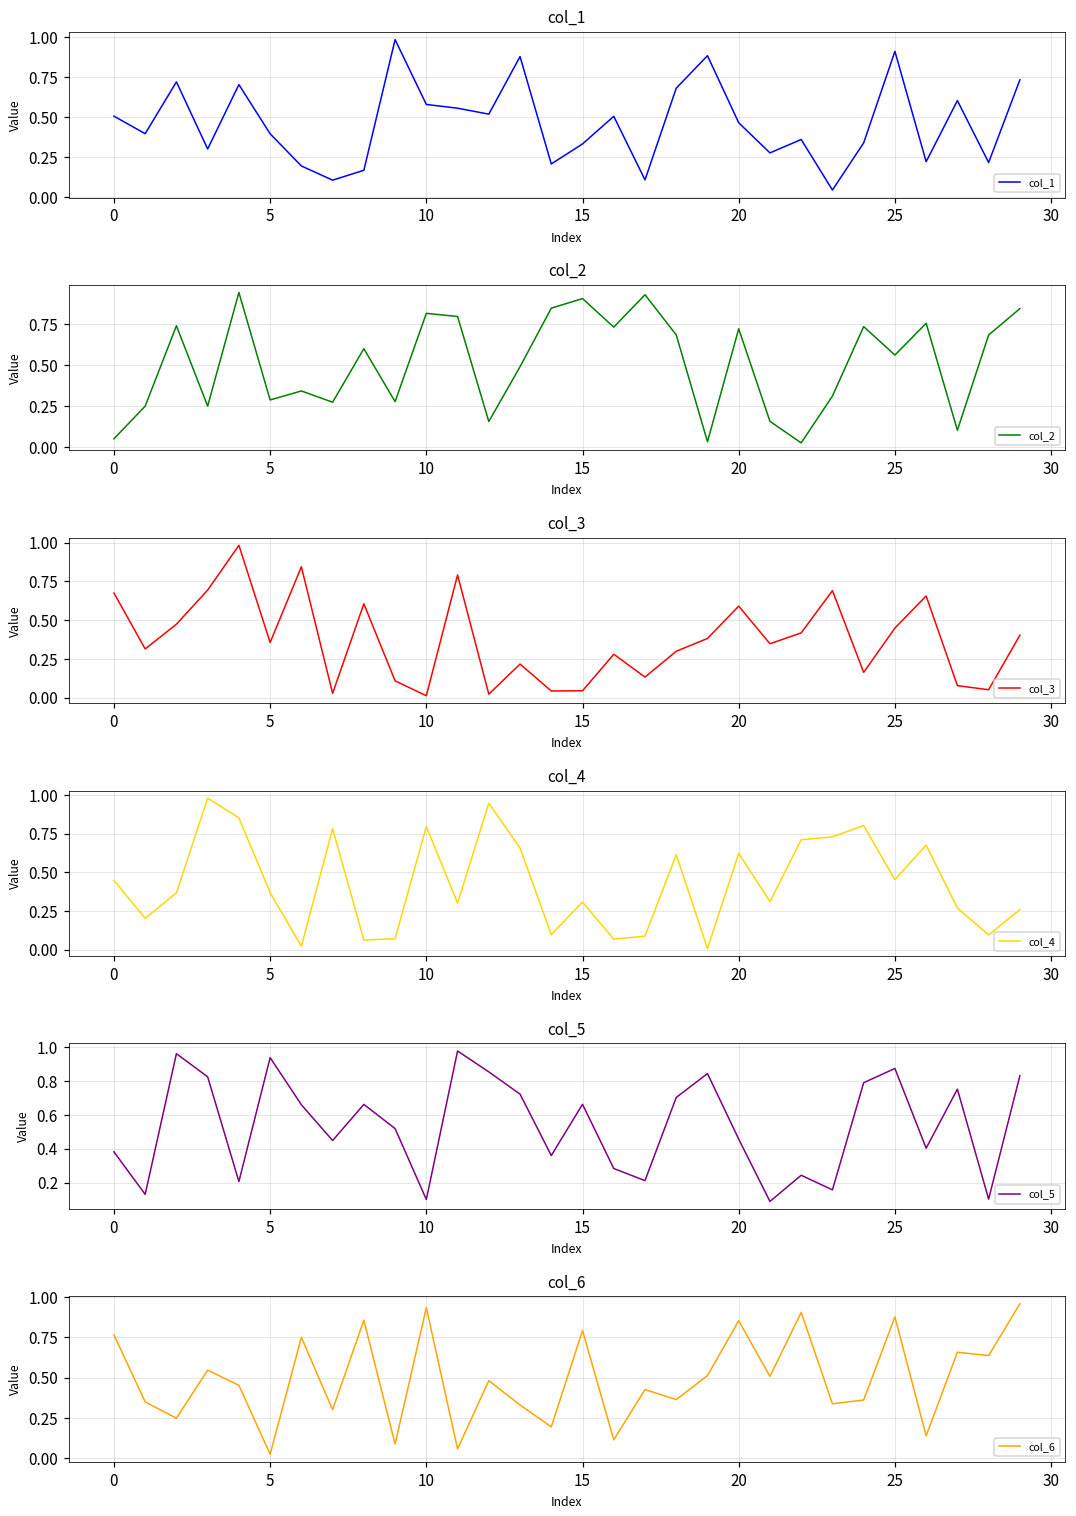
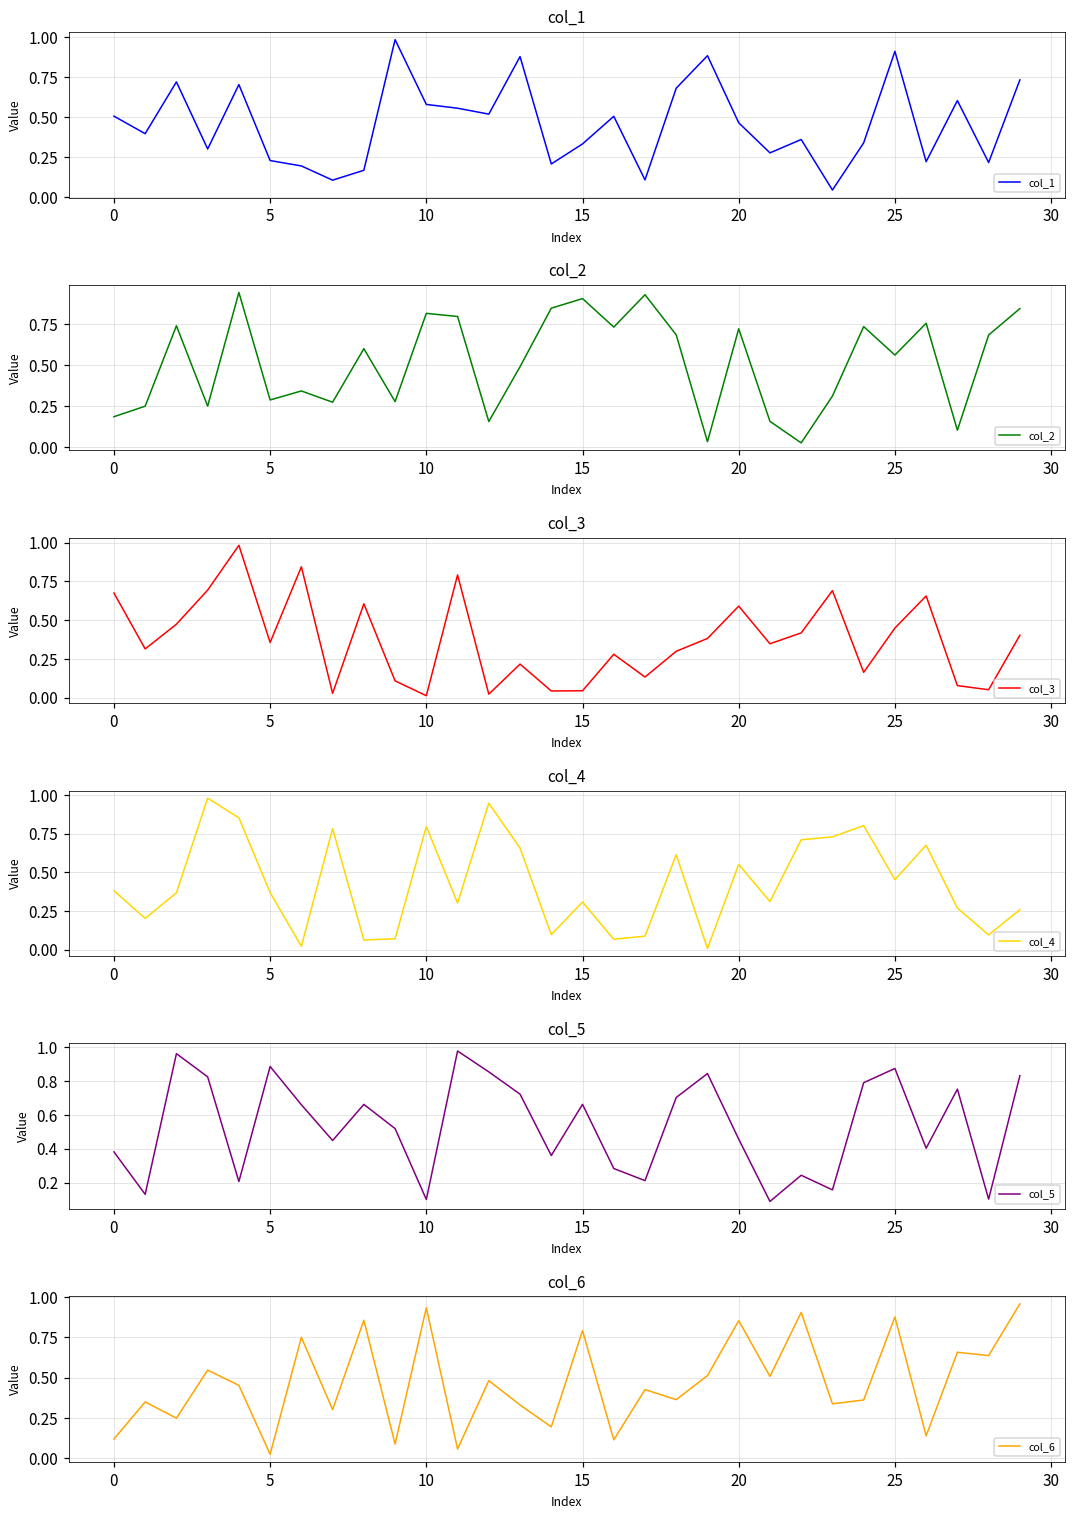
  {
    "col_1": {
      "0": 0.51,
-     "5": 0.40,
+     "5": 0.23,
      "10": 0.58,
      "15": 0.33,
      "20": 0.47,
      "25": 0.91
    },
    "col_2": {
-     "0": 0.05,
+     "0": 0.19,
      "5": 0.29,
      "10": 0.82,
      "15": 0.91,
      "20": 0.72,
      "25": 0.56
    },
    "col_3": {
      "0": 0.67,
      "5": 0.36,
      "10": 0.01,
      "15": 0.05,
      "20": 0.59,
      "25": 0.45
    },
    "col_4": {
-     "0": 0.45,
+     "0": 0.38,
      "5": 0.37,
      "10": 0.80,
      "15": 0.31,
-     "20": 0.62,
+     "20": 0.55,
      "25": 0.45
    },
    "col_5": {
      "0": 0.38,
-     "5": 0.94,
+     "5": 0.89,
      "10": 0.10,
      "15": 0.66,
      "20": 0.46,
      "25": 0.87
    },
    "col_6": {
-     "0": 0.77,
+     "0": 0.12,
      "5": 0.03,
      "10": 0.93,
      "15": 0.79,
      "20": 0.85,
      "25": 0.88
    }
  }
